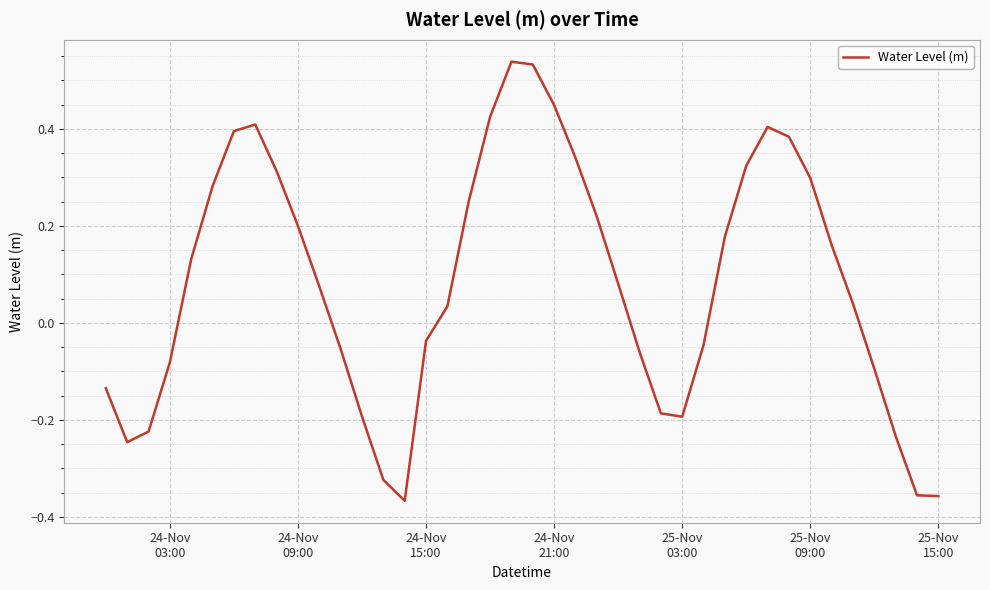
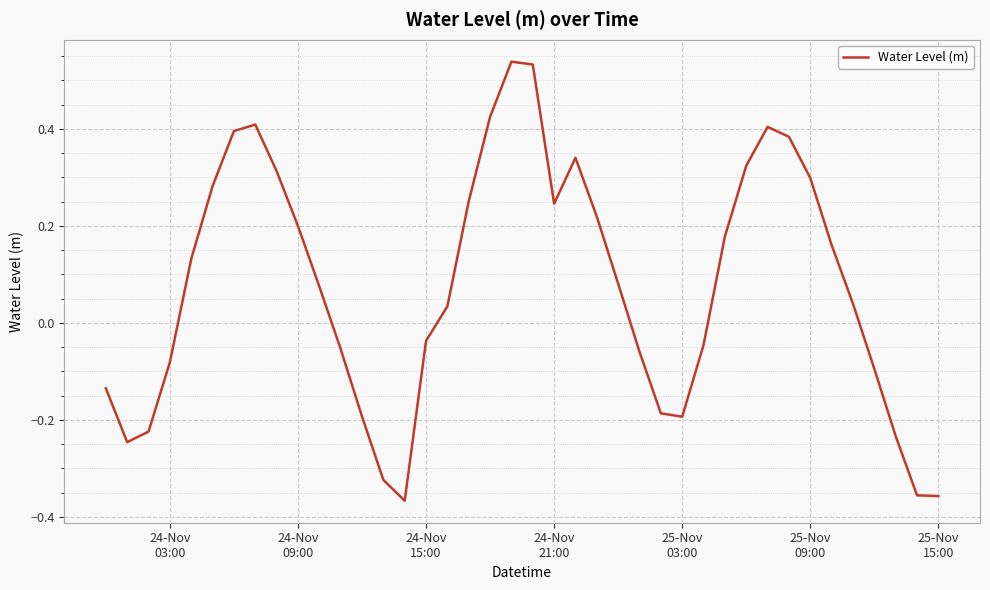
  {
    "24-Nov 03:00": -0.08,
    "24-Nov 09:00": 0.20,
    "24-Nov 15:00": -0.04,
-   "24-Nov 21:00": 0.45,
+   "24-Nov 21:00": 0.25,
    "25-Nov 03:00": -0.19,
    "25-Nov 09:00": 0.30,
    "25-Nov 15:00": -0.36
  }
